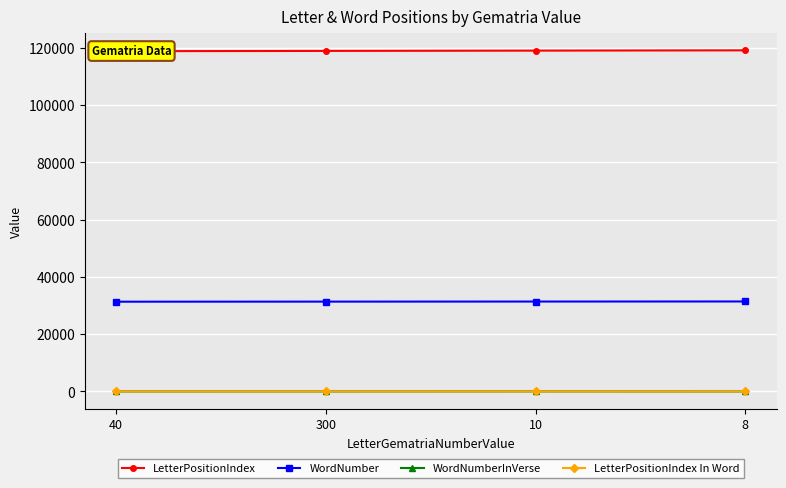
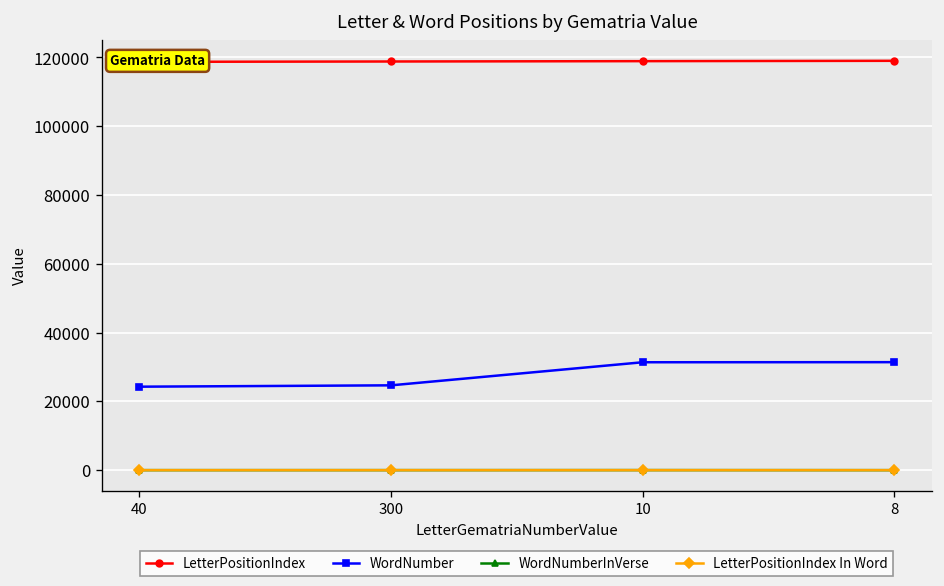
  {
    "LetterPositionIndex": {
      "300": 119000,
      "10": 119000,
      "8": 119000
    },
    "WordNumber": {
-     "40": 31000,
-     "300": 31000,
+     "40": 24000,
+     "300": 25000,
      "10": 31000,
      "8": 31000
    },
    "LetterPositionIndex In Word": {
      "40": 0,
      "300": 0,
      "10": 0,
      "8": 0
    }
  }
